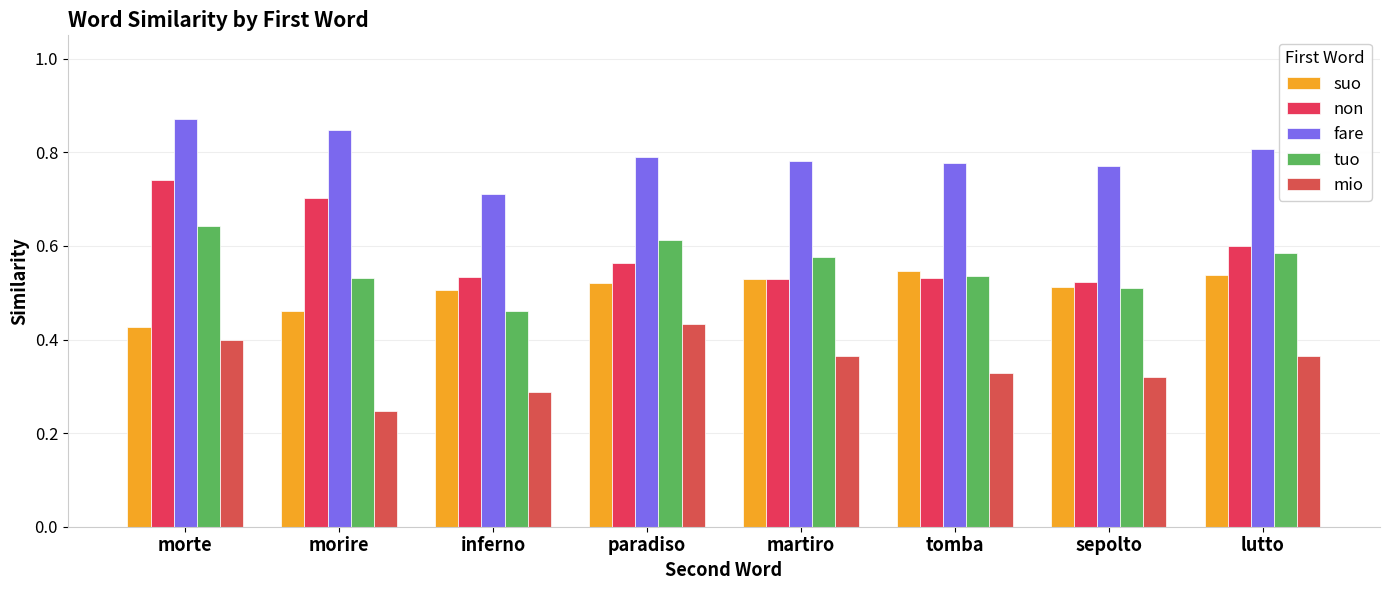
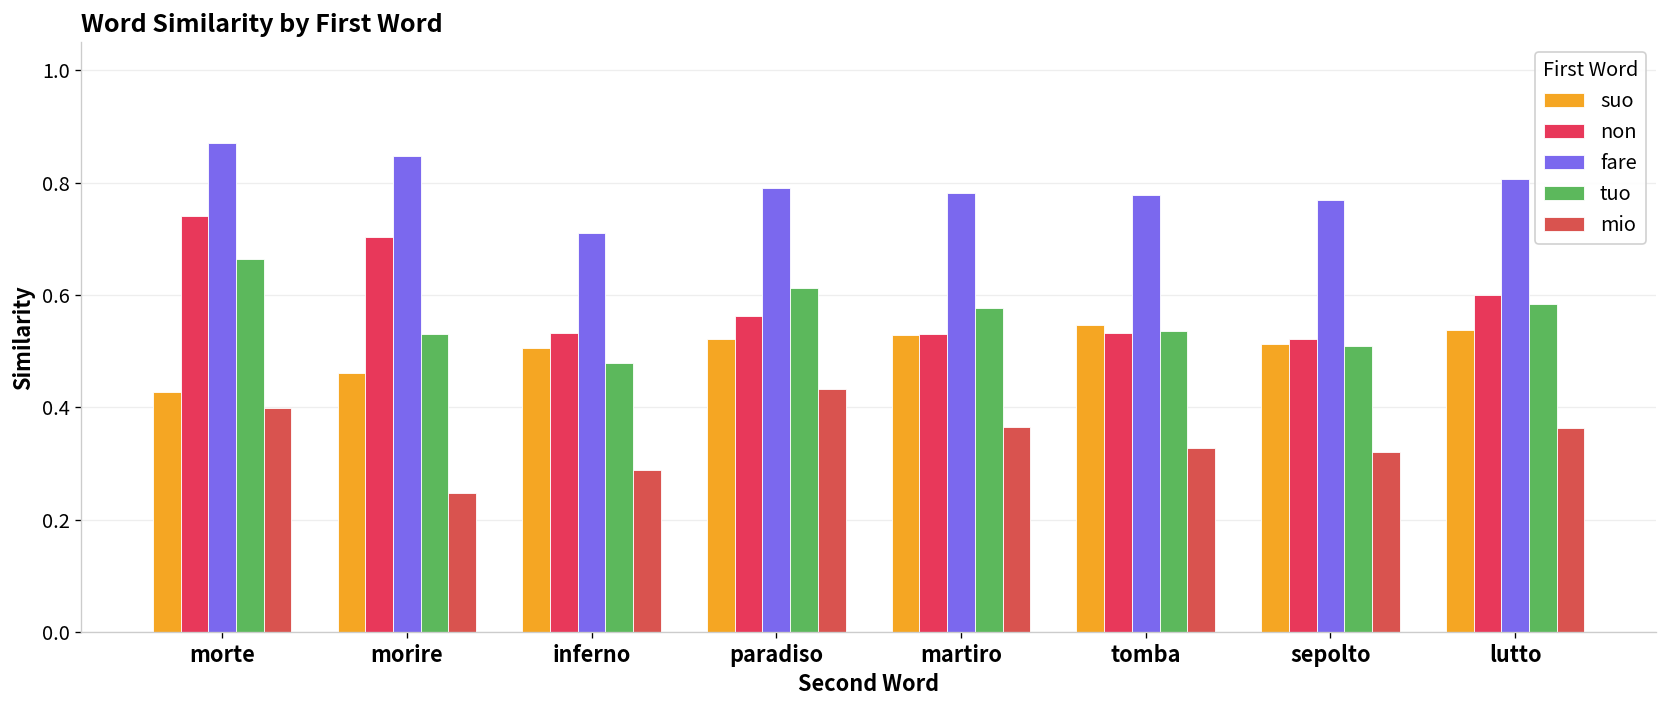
  {
    "suo": {
      "morte": 0.43,
      "morire": 0.46,
      "inferno": 0.51,
      "paradiso": 0.52,
      "martiro": 0.53,
      "tomba": 0.55,
      "sepolto": 0.51,
      "lutto": 0.54
    },
    "fare": {
      "morte": 0.87,
      "morire": 0.85,
      "inferno": 0.71,
      "paradiso": 0.79,
      "martiro": 0.78,
      "tomba": 0.78,
      "sepolto": 0.77,
      "lutto": 0.81
    },
    "tuo": {
-     "morte": 0.64,
+     "morte": 0.67,
      "morire": 0.53,
-     "inferno": 0.46,
+     "inferno": 0.48,
      "paradiso": 0.61,
      "martiro": 0.58,
      "tomba": 0.54,
      "sepolto": 0.51,
      "lutto": 0.58
    }
  }
